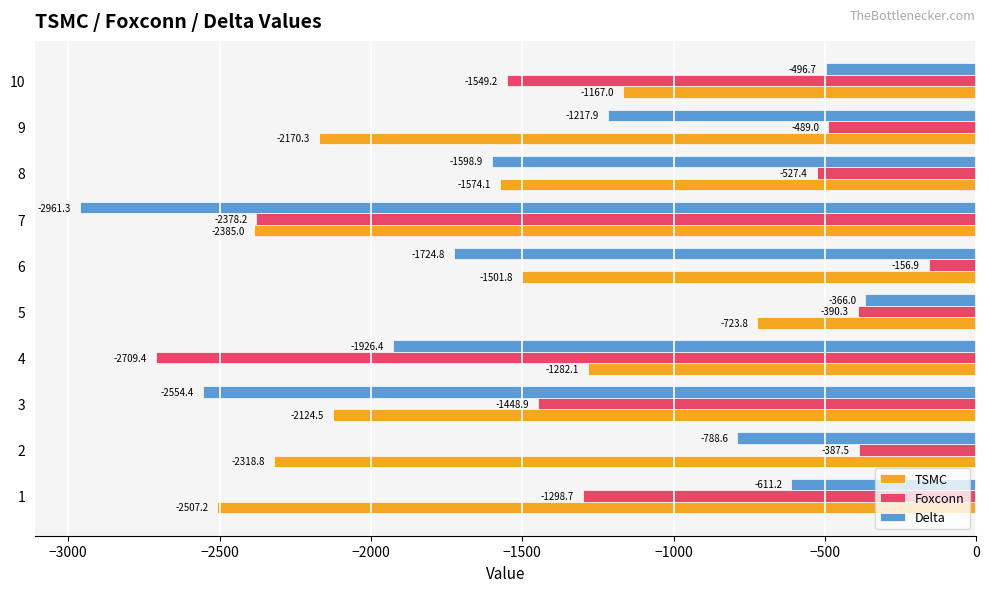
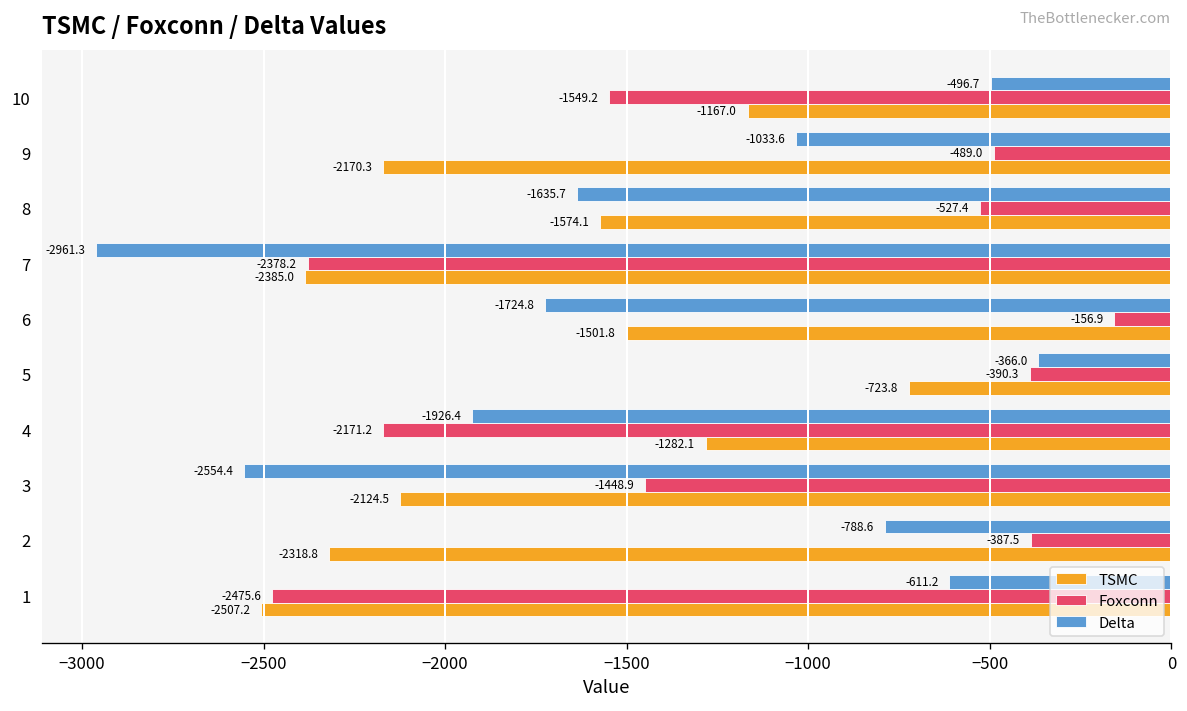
  {
    "TSMC": {
      "10": -1167.0,
      "9": -2170.3,
      "8": -1574.1,
      "7": -2385.0,
      "6": -1501.8,
      "5": -723.8,
      "4": -1282.1,
      "3": -2124.5,
      "2": -2318.8,
      "1": -2507.2
    },
    "Foxconn": {
      "10": -1549.2,
      "9": -489.0,
      "8": -527.4,
      "7": -2378.2,
      "6": -156.9,
      "5": -390.3,
-     "4": -2709.4,
+     "4": -2171.2,
      "3": -1448.9,
      "2": -387.5,
-     "1": -1298.7
+     "1": -2475.6
    },
    "Delta": {
      "10": -496.7,
-     "9": -1217.9,
-     "8": -1598.9,
+     "9": -1033.6,
+     "8": -1635.7,
      "7": -2961.3,
      "6": -1724.8,
      "5": -366.0,
      "4": -1926.4,
      "3": -2554.4,
      "2": -788.6,
      "1": -611.2
    }
  }
